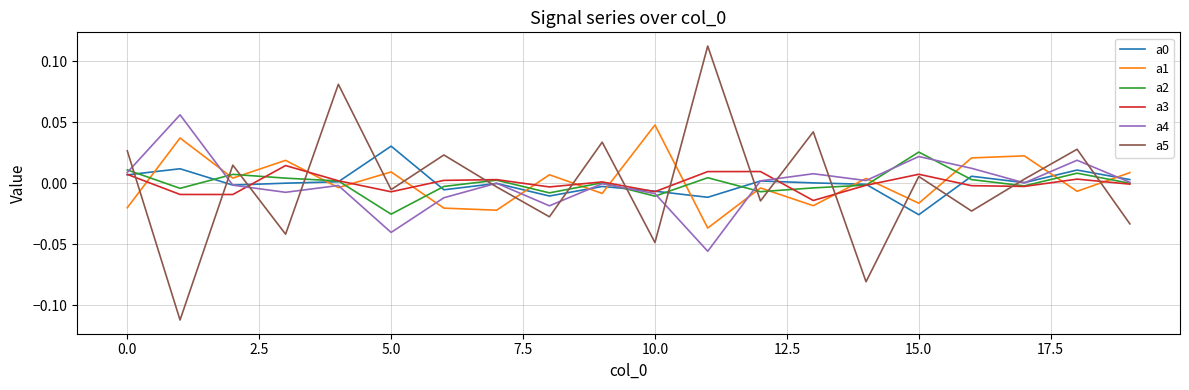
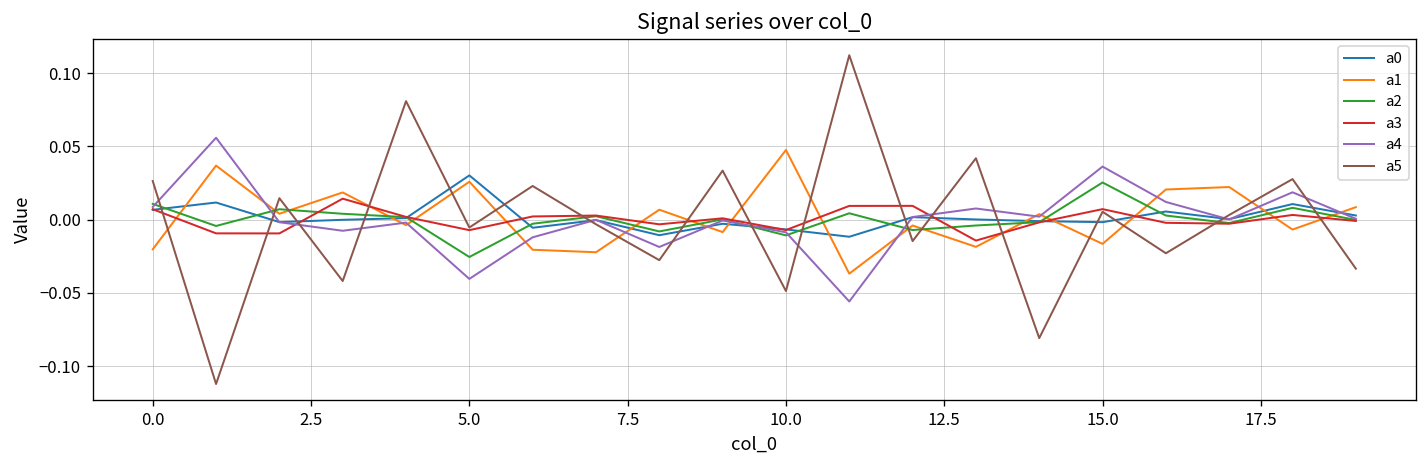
  {
    "a0": {
      "5.0": 0.030,
-     "15.0": -0.026
+     "15.0": -0.002
    },
    "a1": {
      "0.0": -0.020,
-     "5.0": 0.009,
+     "5.0": 0.026,
      "10.0": 0.048,
      "15.0": -0.017
    },
    "a2": {
      "0.0": 0.011,
      "5.0": -0.026,
      "10.0": -0.011,
      "15.0": 0.025
    },
    "a4": {
      "5.0": -0.040,
-     "15.0": 0.022
+     "15.0": 0.036
    },
    "a5": {
      "0.0": 0.026,
      "10.0": -0.049
    }
  }
